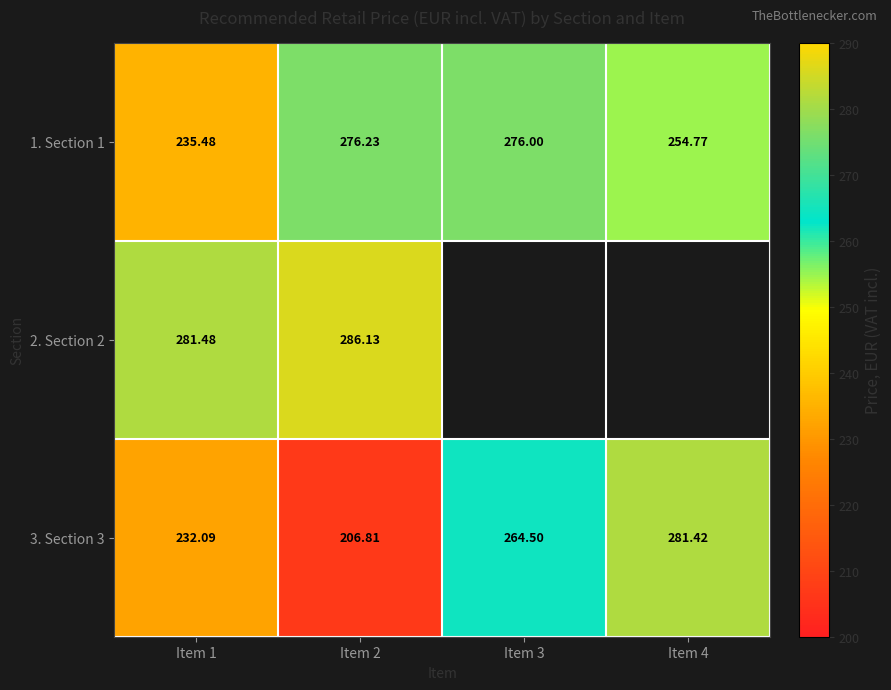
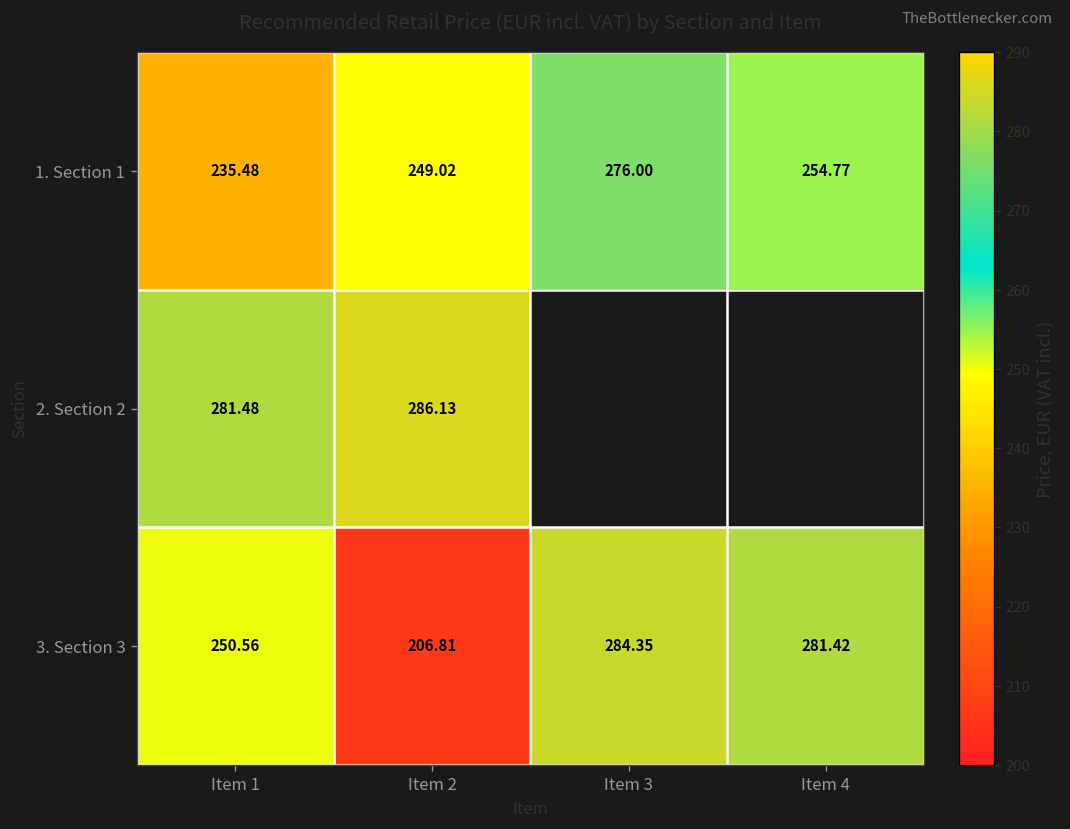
  {
    "1. Section 1": {
      "Item 1": 235.48,
-     "Item 2": 276.23,
+     "Item 2": 249.02,
      "Item 3": 276.00,
      "Item 4": 254.77
    },
    "2. Section 2": {
      "Item 1": 281.48,
      "Item 2": 286.13
    },
    "3. Section 3": {
-     "Item 1": 232.09,
+     "Item 1": 250.56,
      "Item 2": 206.81,
-     "Item 3": 264.50,
+     "Item 3": 284.35,
      "Item 4": 281.42
    }
  }
